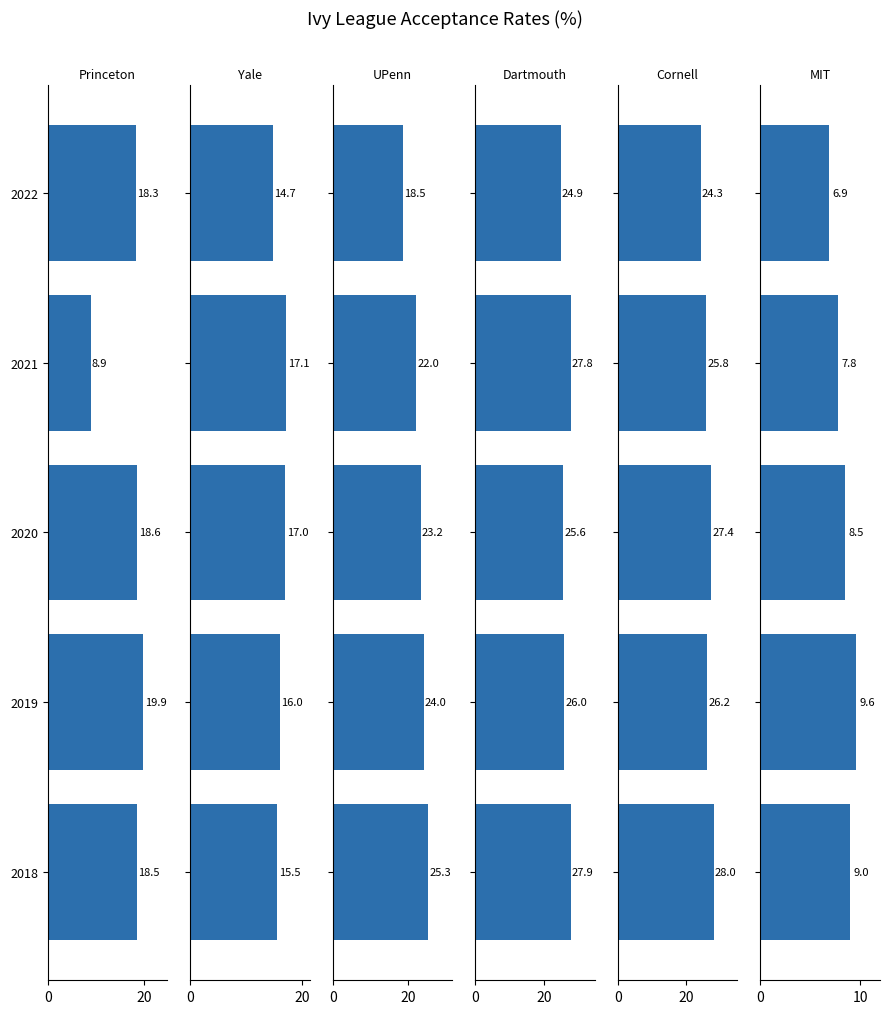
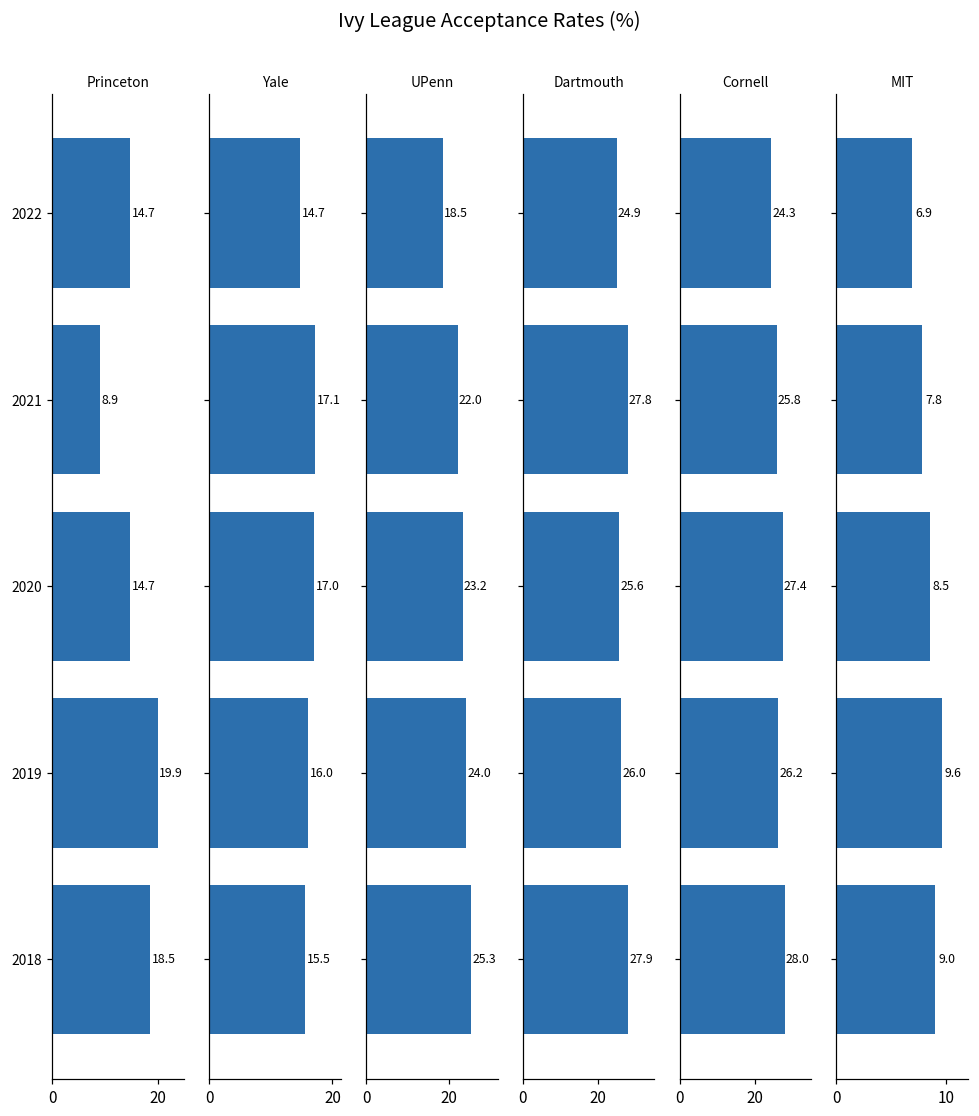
  {
    "Princeton": {
-     "2022": 18.3,
+     "2022": 14.7,
      "2021": 8.9,
-     "2020": 18.6,
+     "2020": 14.7,
      "2019": 19.9,
      "2018": 18.5
    }
  }
